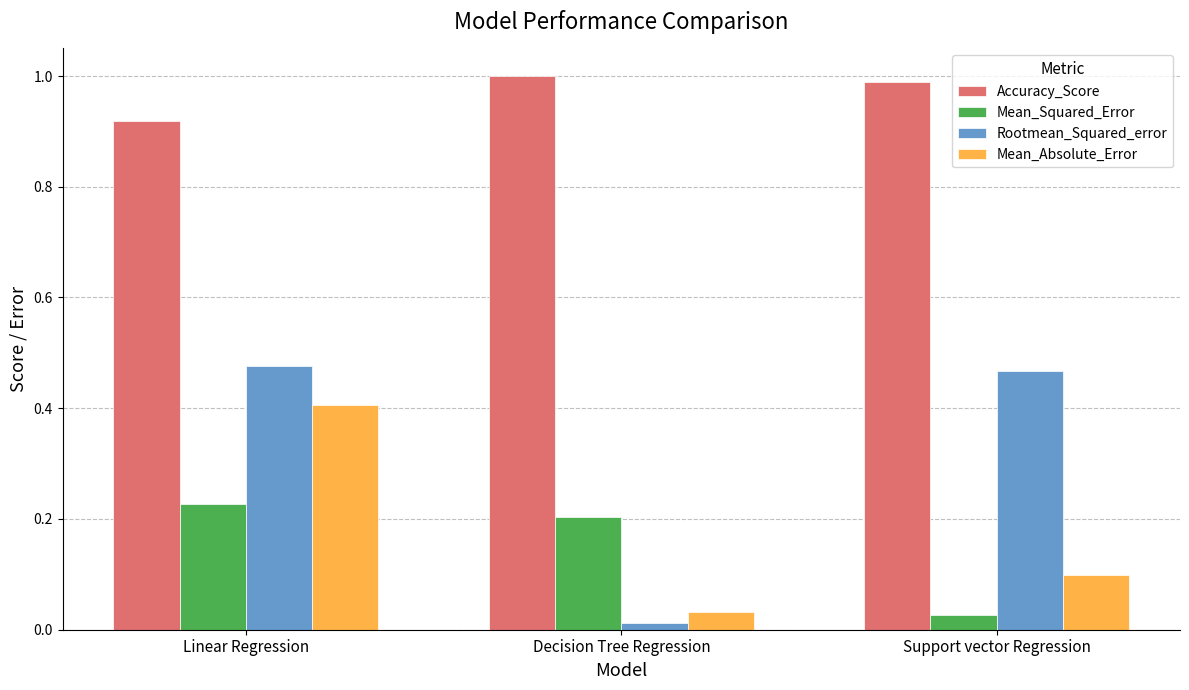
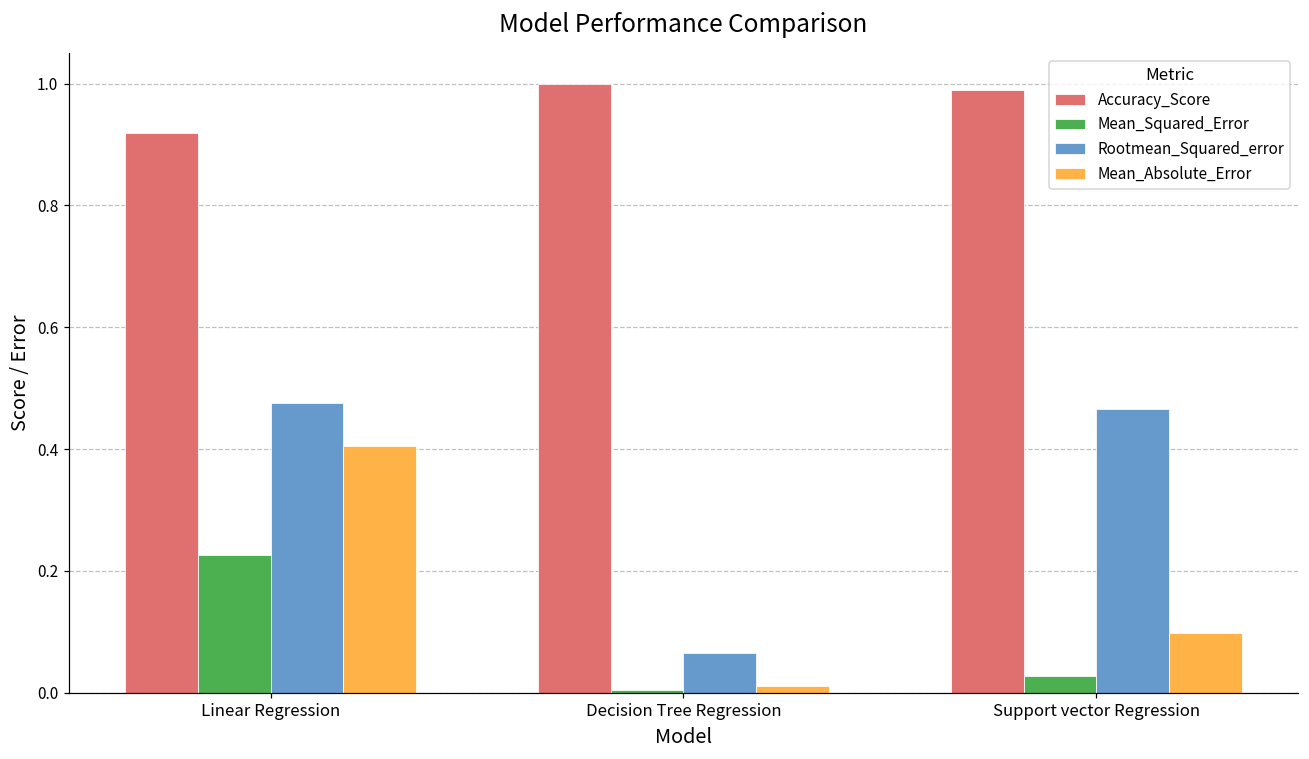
  {
    "Accuracy_Score": {
      "Linear Regression": 0.92,
      "Decision Tree Regression": 1.00,
      "Support vector Regression": 0.99
    },
    "Mean_Squared_Error": {
      "Linear Regression": 0.23,
-     "Decision Tree Regression": 0.20,
+     "Decision Tree Regression": 0.00,
      "Support vector Regression": 0.03
    },
    "Rootmean_Squared_error": {
      "Linear Regression": 0.48,
-     "Decision Tree Regression": 0.01,
+     "Decision Tree Regression": 0.06,
      "Support vector Regression": 0.47
    },
    "Mean_Absolute_Error": {
      "Linear Regression": 0.41,
-     "Decision Tree Regression": 0.03,
+     "Decision Tree Regression": 0.01,
      "Support vector Regression": 0.10
    }
  }
